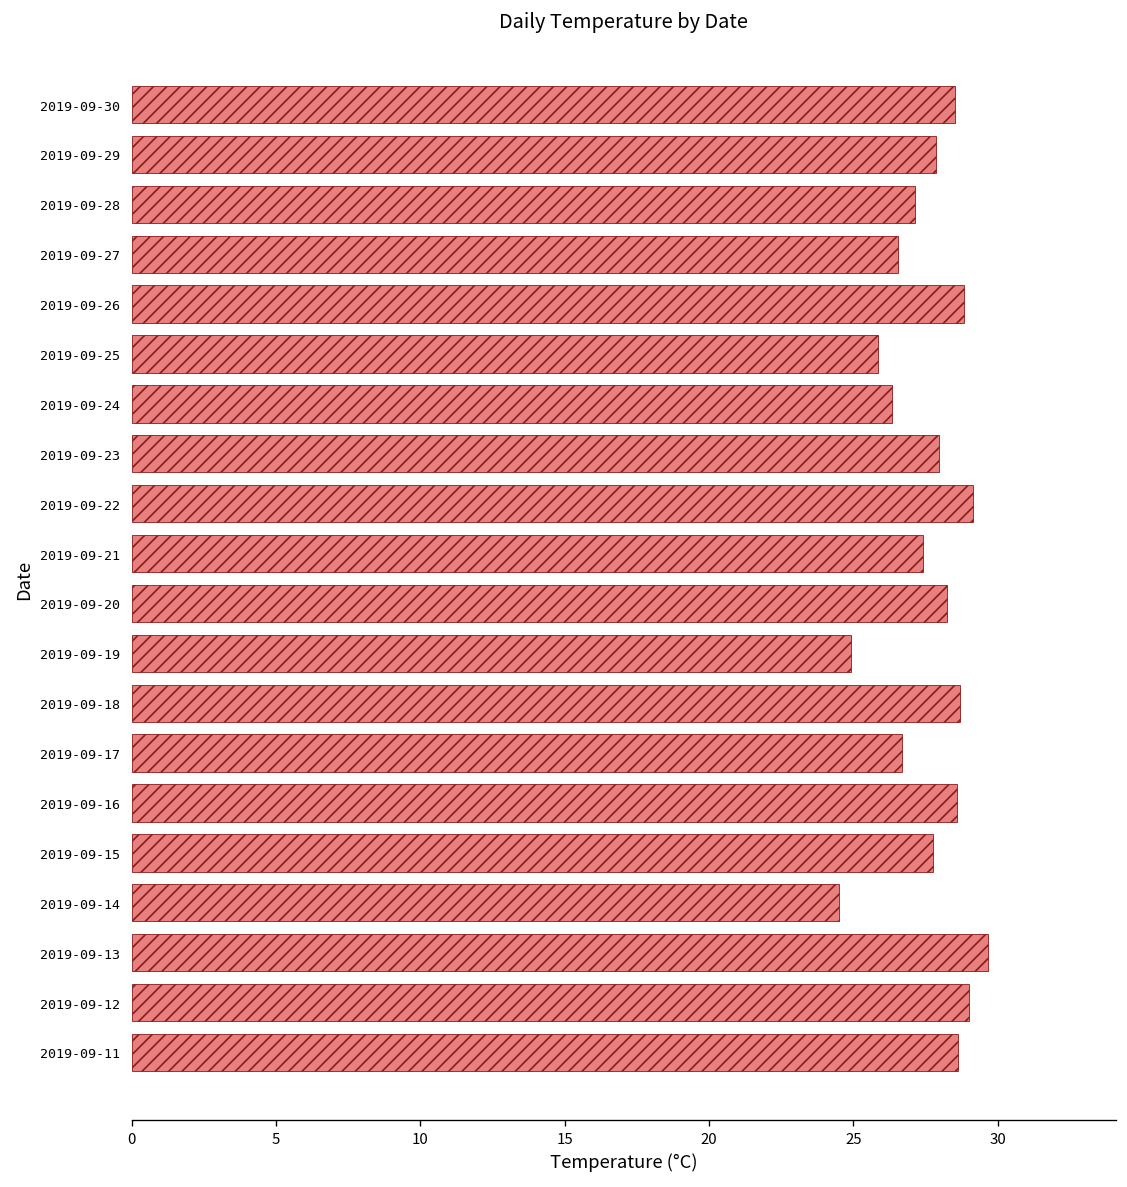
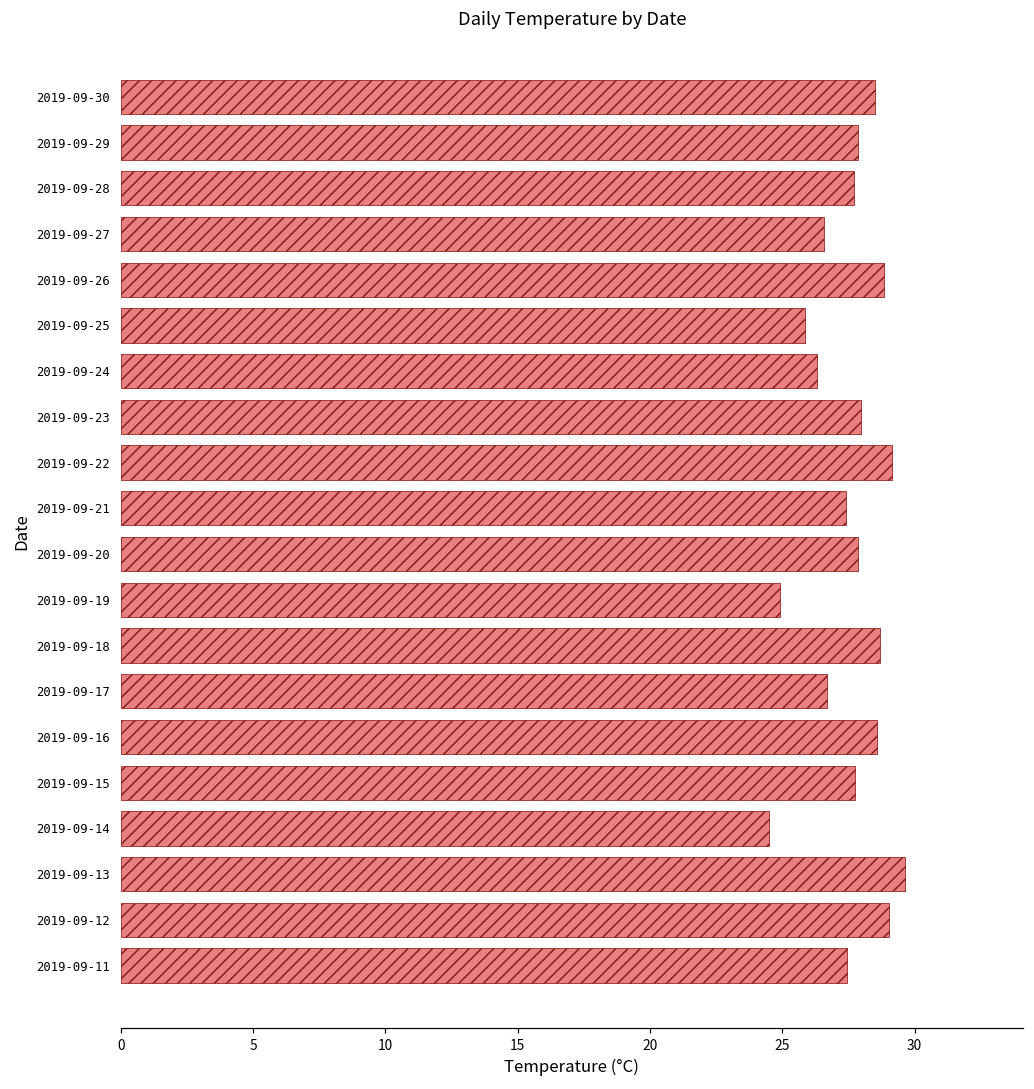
  {
    "2019-09-30": 28.5,
    "2019-09-29": 27.9,
-   "2019-09-28": 27.1,
+   "2019-09-28": 27.7,
    "2019-09-27": 26.6,
    "2019-09-26": 28.8,
    "2019-09-25": 25.9,
    "2019-09-24": 26.3,
    "2019-09-23": 28.0,
    "2019-09-22": 29.1,
    "2019-09-21": 27.4,
-   "2019-09-20": 28.2,
+   "2019-09-20": 27.9,
    "2019-09-19": 24.9,
    "2019-09-18": 28.7,
    "2019-09-17": 26.7,
    "2019-09-16": 28.6,
    "2019-09-15": 27.8,
    "2019-09-14": 24.5,
    "2019-09-13": 29.7,
    "2019-09-12": 29.0,
-   "2019-09-11": 28.6
+   "2019-09-11": 27.5
  }
